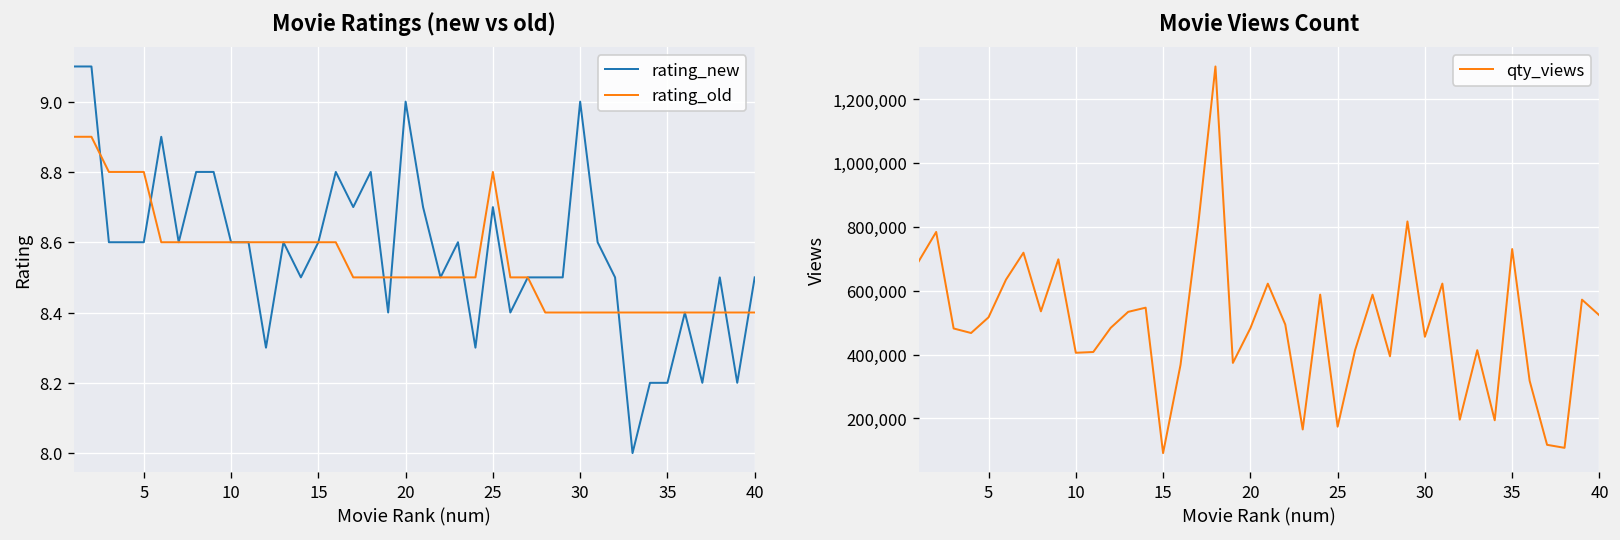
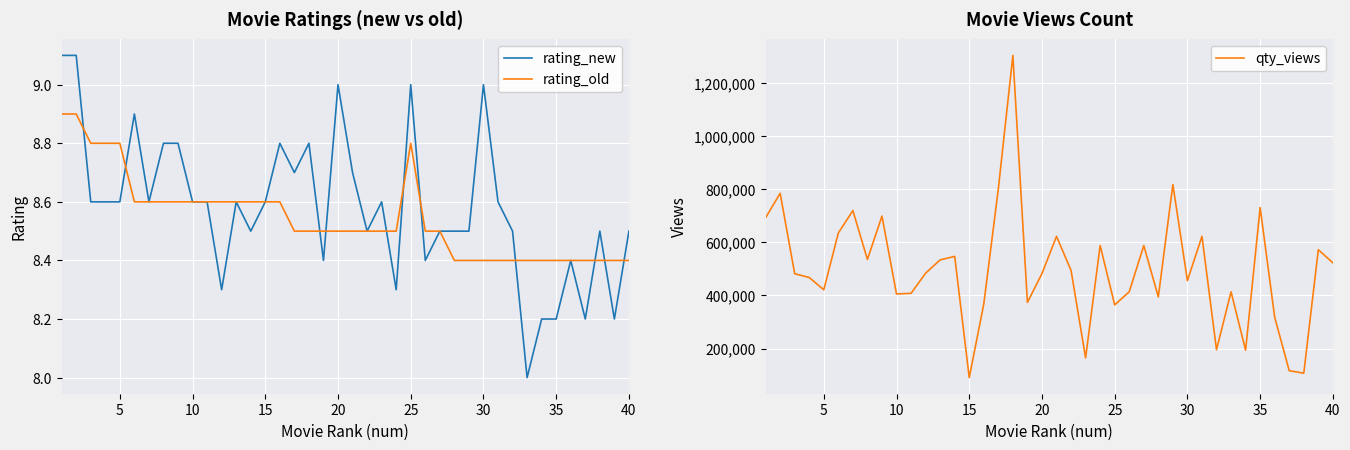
  {
    "Movie Ratings (new vs old)": {
      "rating_new": {
        "5": "8.6",
        "20": "9.0",
-       "25": "8.7",
+       "25": "9.0",
        "30": "9.0",
        "35": "8.2",
        "40": "8.5"
      },
      "rating_old": {
        "5": "8.8",
        "20": "8.5",
        "25": "8.8",
        "30": "8.4",
        "35": "8.4",
        "40": "8.4"
      }
    },
    "Movie Views Count": {
-     "5": "520,000",
+     "5": "420,000",
      "10": "410,000",
      "15": "90,000",
      "20": "480,000",
-     "25": "170,000",
+     "25": "360,000",
      "30": "460,000",
      "35": "730,000",
      "40": "520,000"
    }
  }
